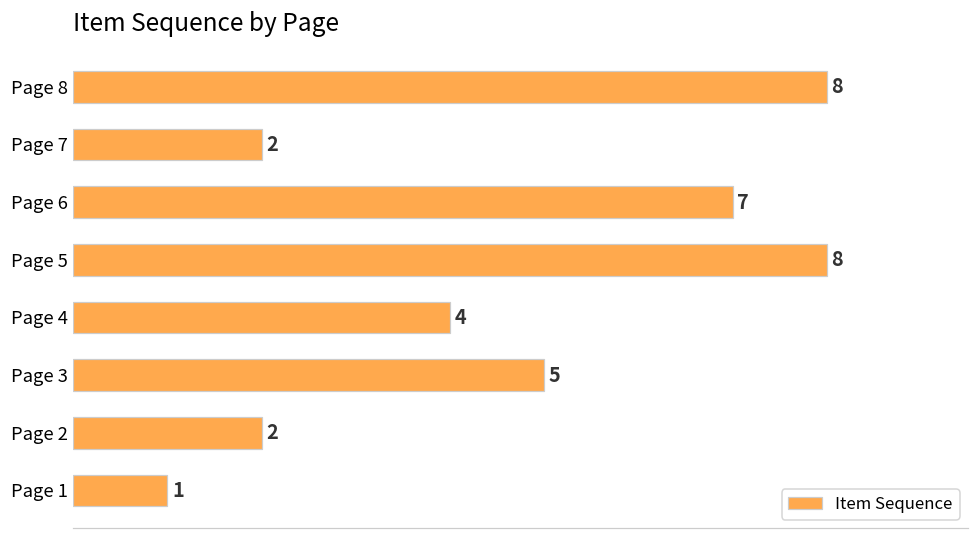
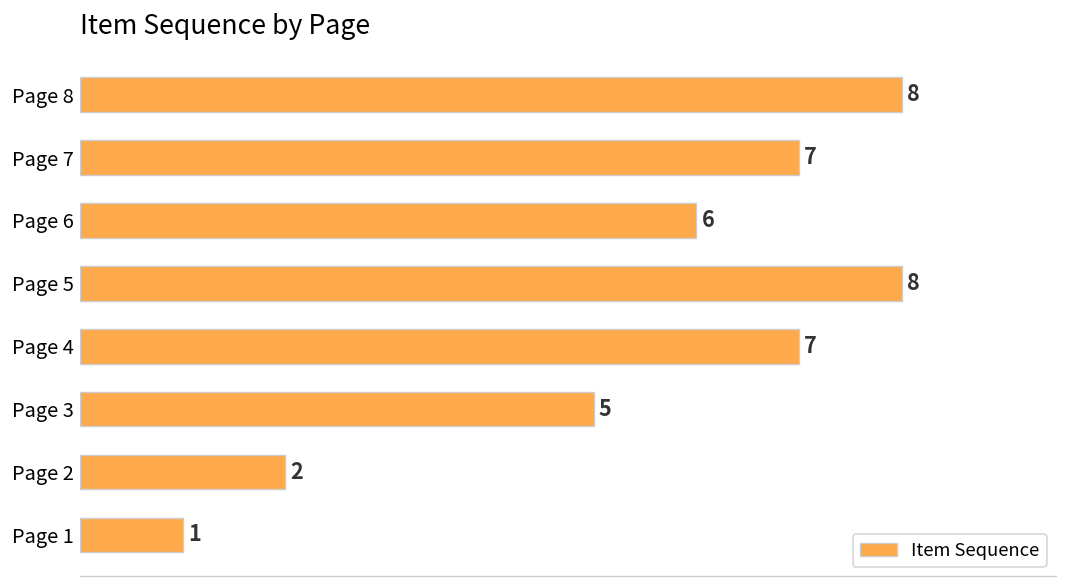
  {
    "Page 8": 8,
-   "Page 7": 2,
-   "Page 6": 7,
+   "Page 7": 7,
+   "Page 6": 6,
    "Page 5": 8,
-   "Page 4": 4,
+   "Page 4": 7,
    "Page 3": 5,
    "Page 2": 2,
    "Page 1": 1
  }
